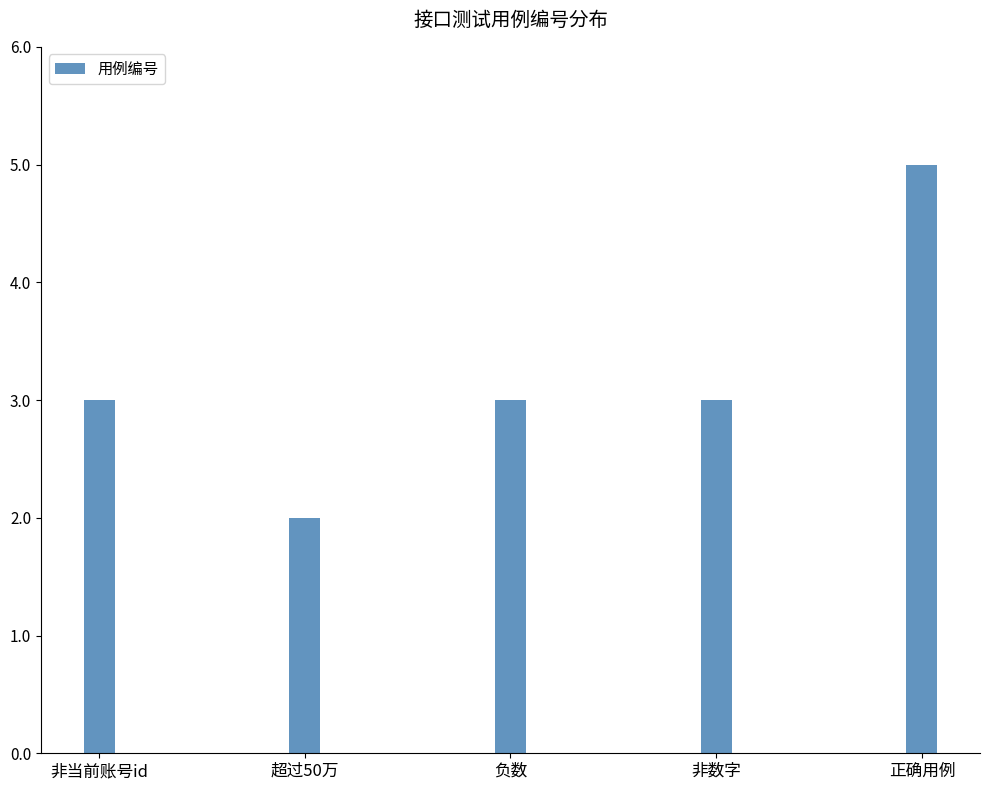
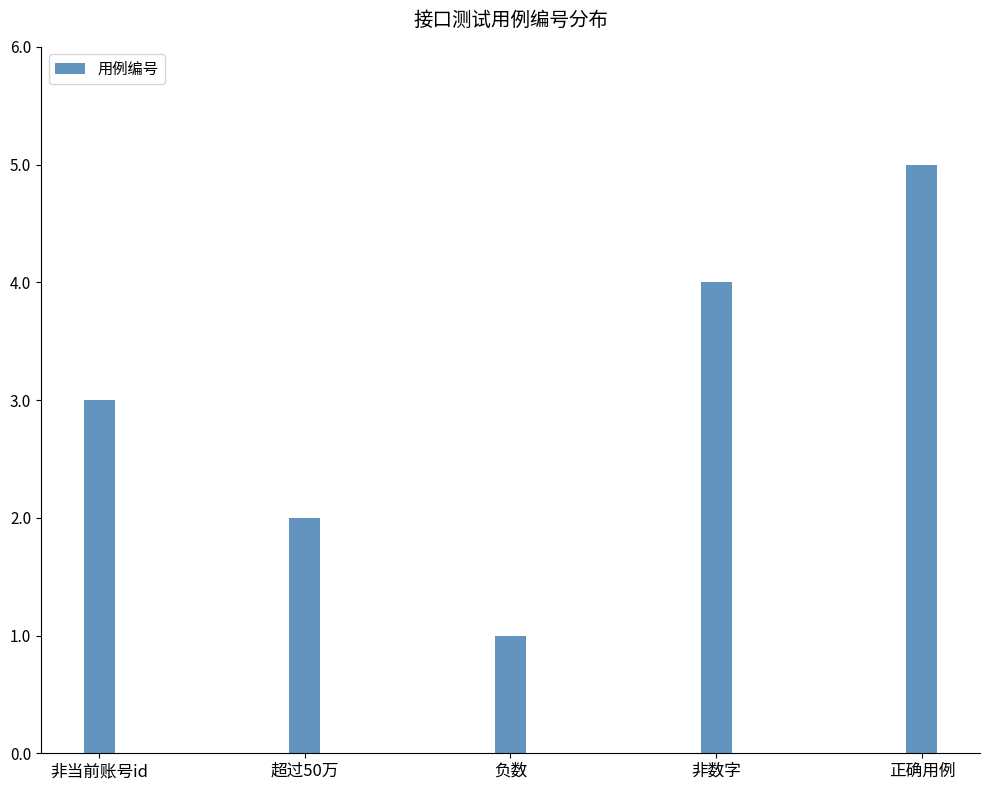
  {
    "非当前账号id": 3,
    "超过50万": 2,
-   "负数": 3,
-   "非数字": 3,
+   "负数": 1,
+   "非数字": 4,
    "正确用例": 5
  }
